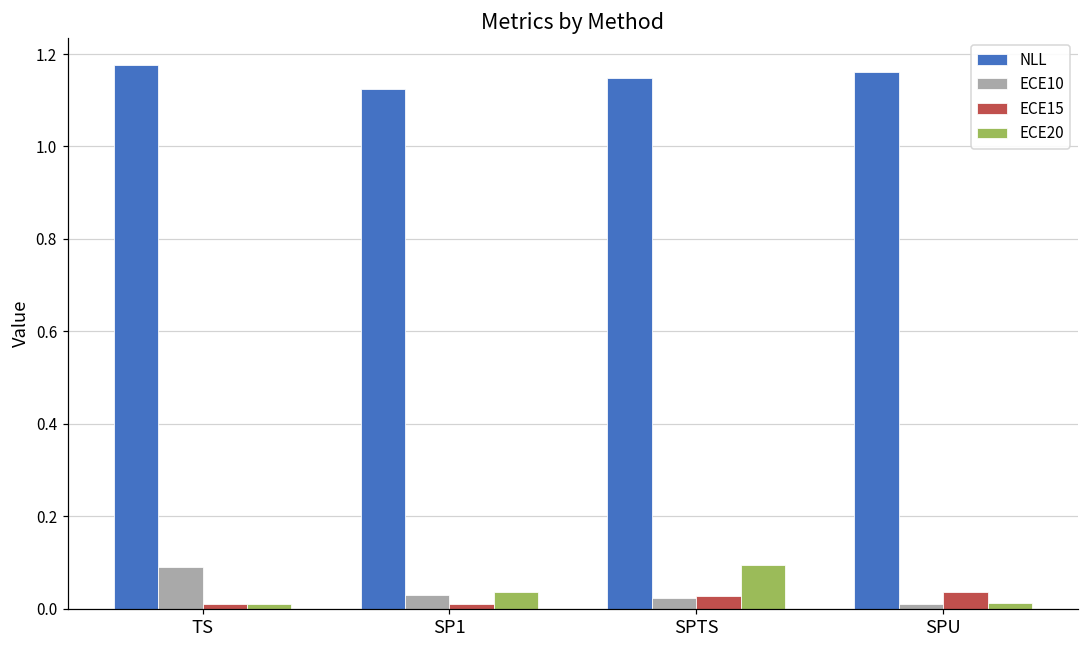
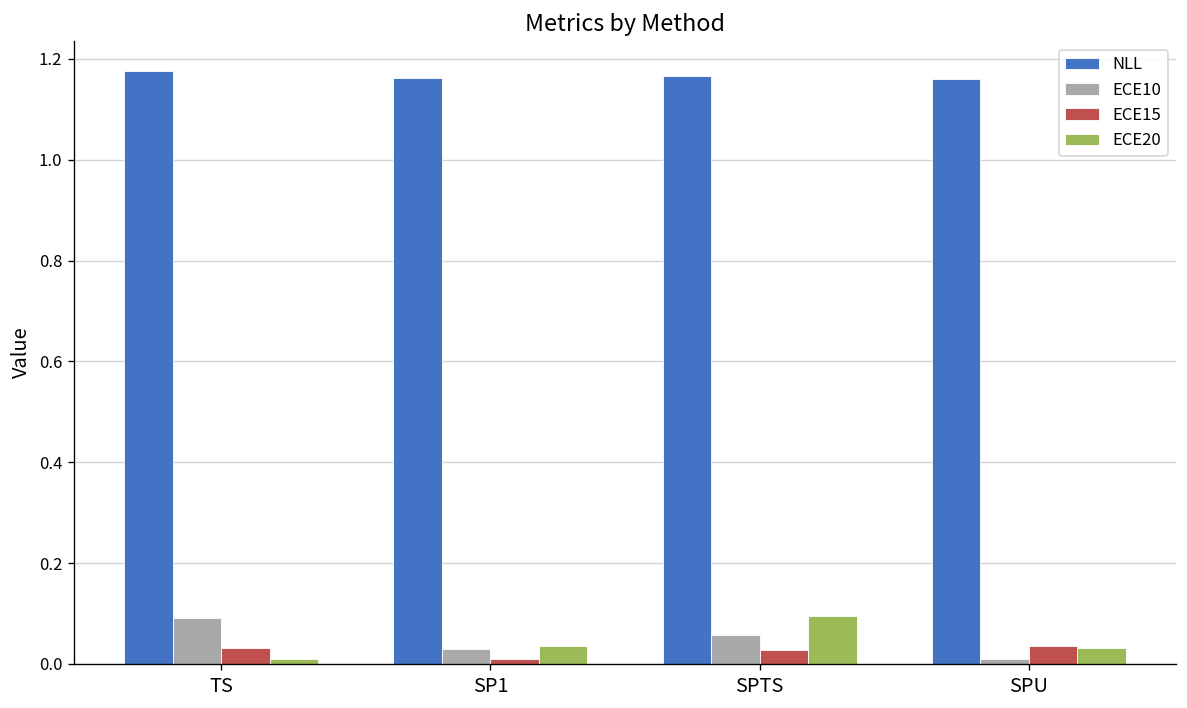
  {
    "NLL": {
      "TS": 1.18,
-     "SP1": 1.13,
-     "SPTS": 1.15,
+     "SP1": 1.16,
+     "SPTS": 1.17,
      "SPU": 1.16
    },
    "ECE10": {
      "TS": 0.09,
      "SP1": 0.03,
-     "SPTS": 0.02,
+     "SPTS": 0.06,
      "SPU": 0.01
    },
    "ECE15": {
-     "TS": 0.01,
+     "TS": 0.03,
      "SP1": 0.01,
      "SPTS": 0.03,
      "SPU": 0.04
    },
    "ECE20": {
      "TS": 0.01,
      "SP1": 0.04,
      "SPTS": 0.09,
-     "SPU": 0.01
+     "SPU": 0.03
    }
  }
